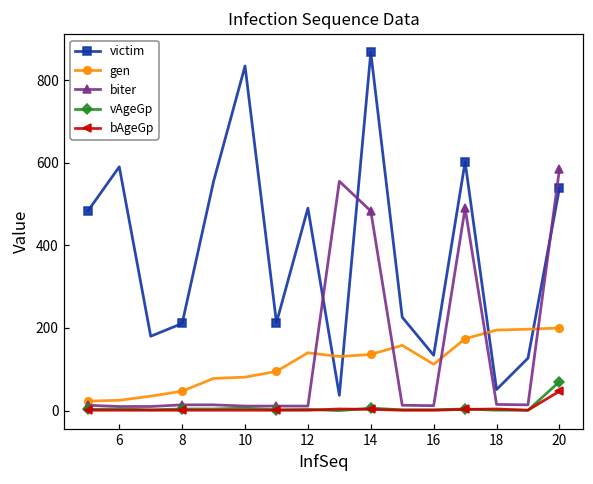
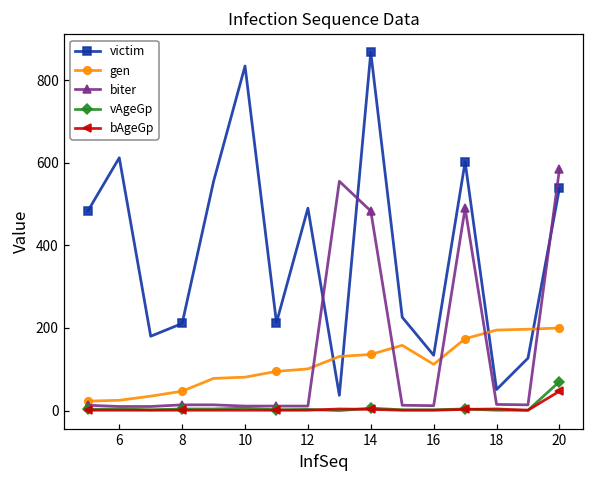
  {
    "victim": {
-     "6": 590,
+     "6": 610,
      "8": 210,
      "10": 830,
      "12": 490,
      "14": 870,
      "16": 130,
      "18": 50,
      "20": 540
    },
    "gen": {
      "6": 30,
      "8": 50,
      "10": 80,
-     "12": 140,
+     "12": 100,
      "14": 140,
      "16": 110,
      "18": 200,
      "20": 200
    },
    "biter": {
      "8": 10,
      "12": 10,
      "14": 480,
      "16": 10,
      "18": 20,
      "20": 580
    },
    "vAgeGp": {
      "20": 70
    },
    "bAgeGp": {
      "20": 50
    }
  }
